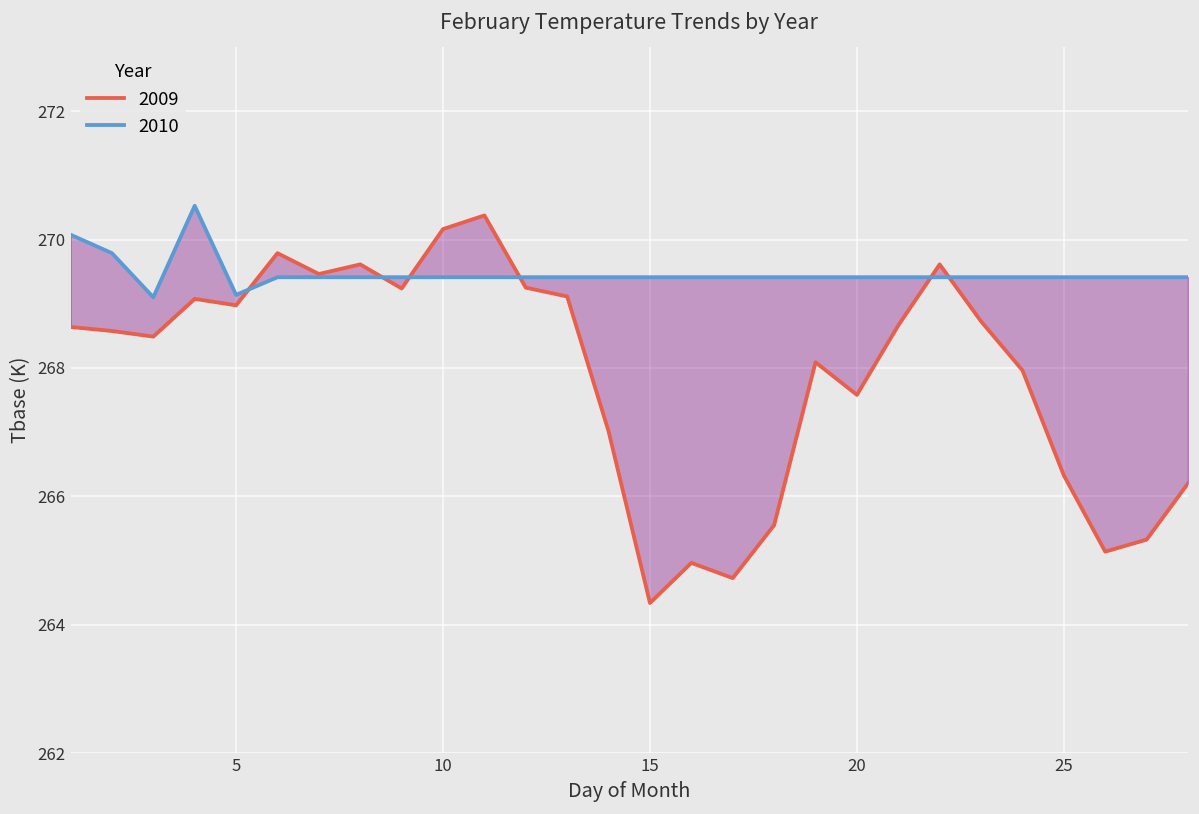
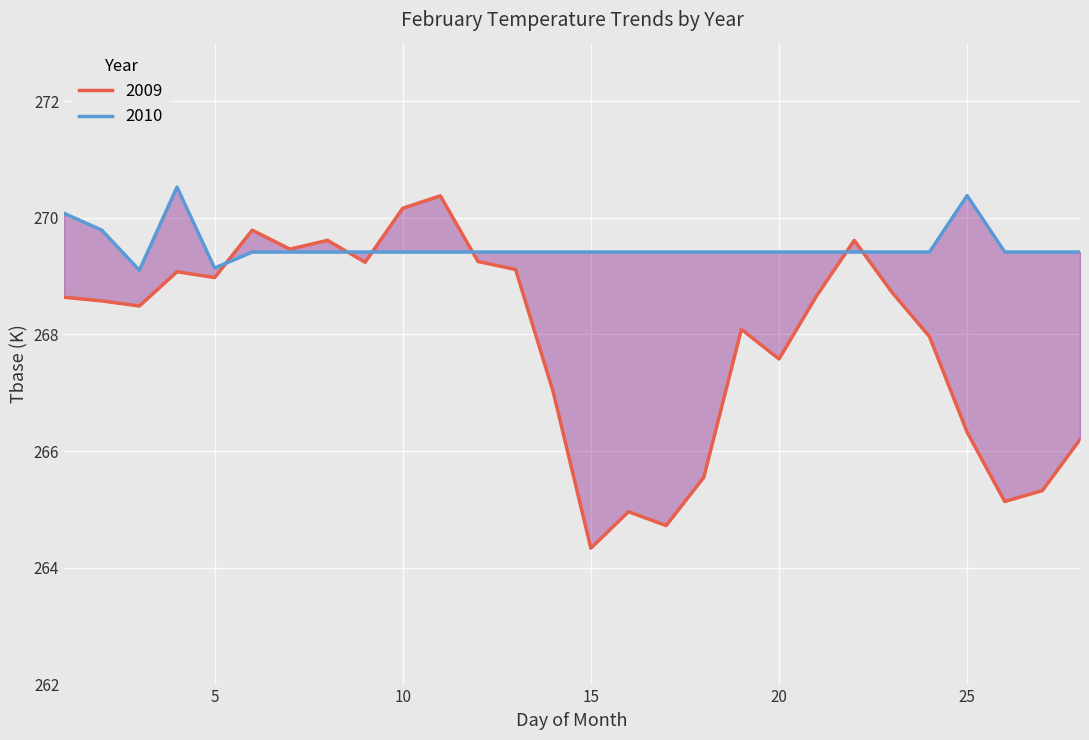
  {
    "2009": {
      "5": 269.0,
      "15": 264.3,
      "20": 267.6,
      "25": 266.3
    },
    "2010": {
      "10": 269.4,
-     "25": 269.4
+     "25": 270.4
    }
  }
